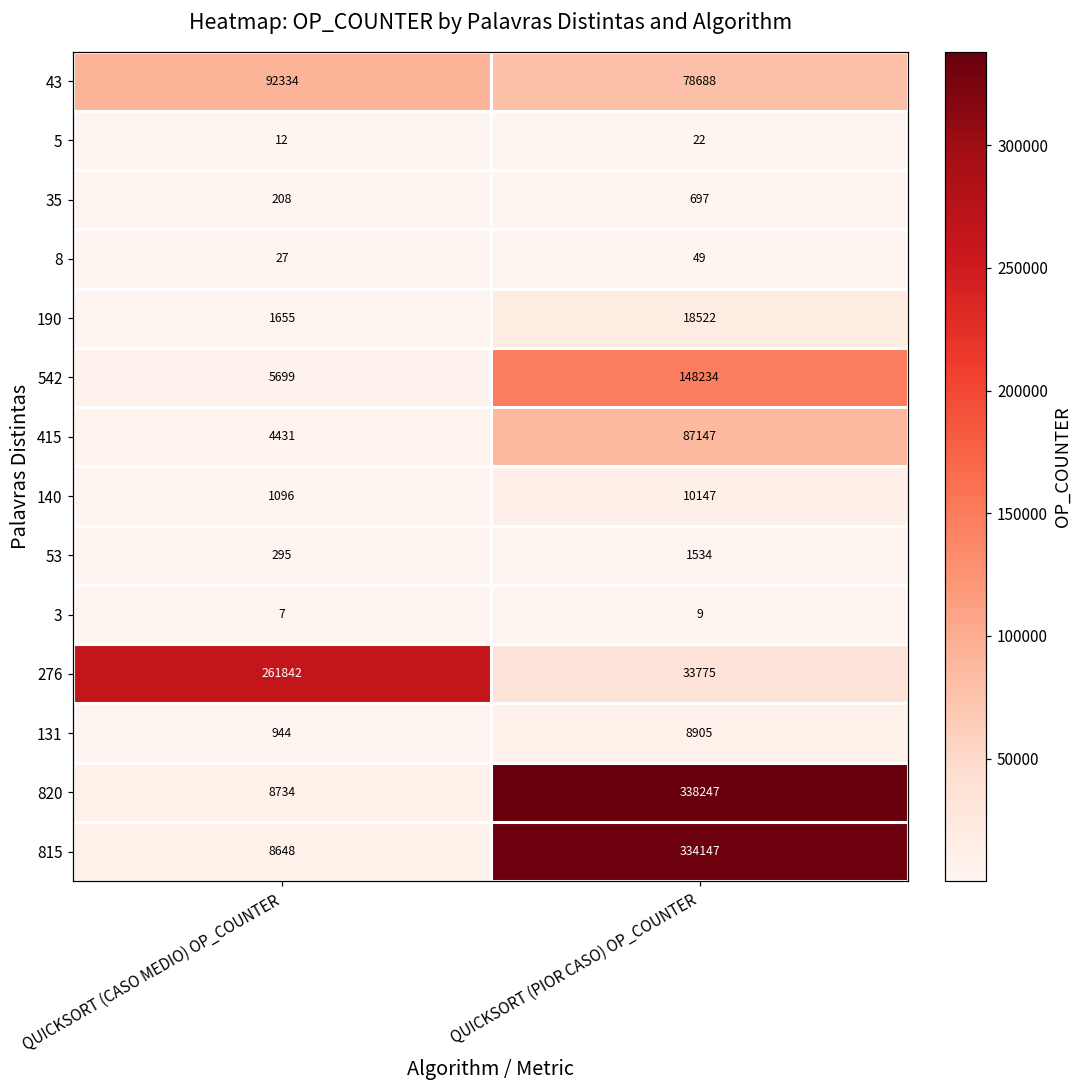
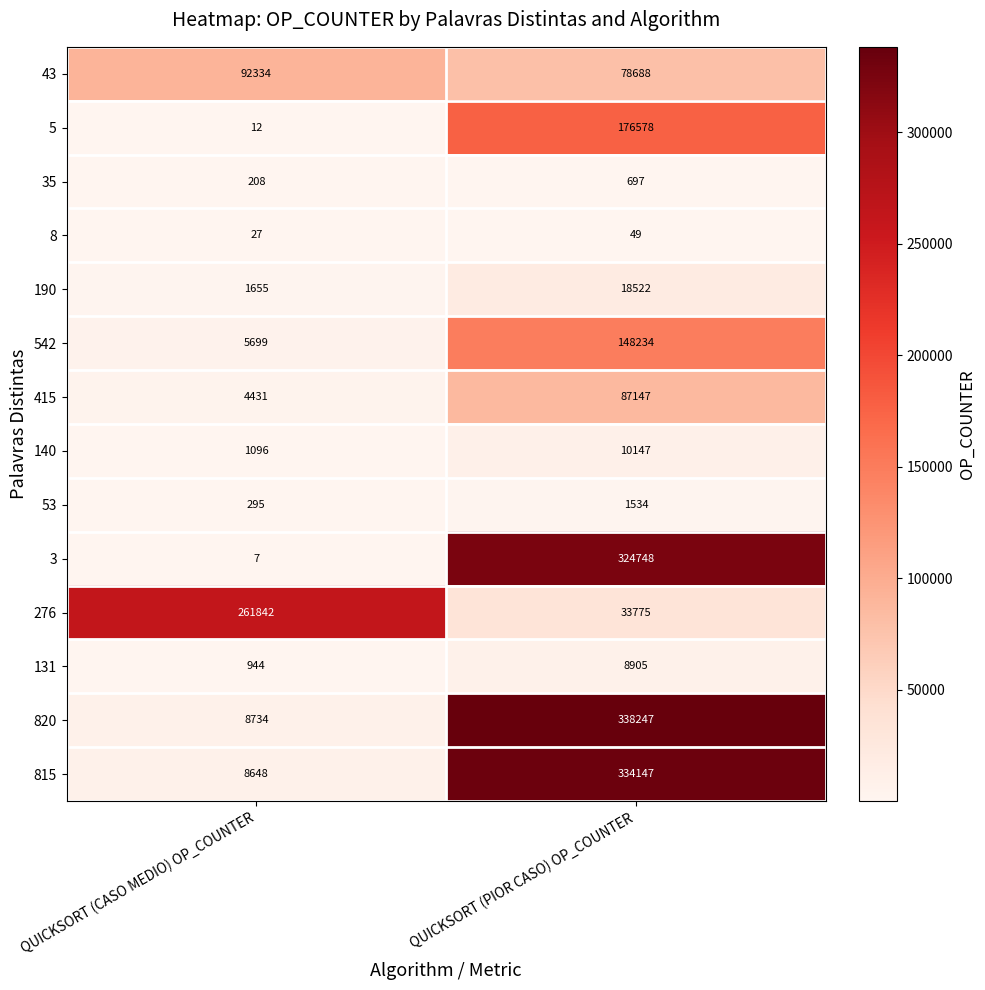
  {
    "43": {
      "QUICKSORT (CASO MEDIO) OP_COUNTER": 92334,
      "QUICKSORT (PIOR CASO) OP_COUNTER": 78688
    },
    "5": {
      "QUICKSORT (CASO MEDIO) OP_COUNTER": 12,
-     "QUICKSORT (PIOR CASO) OP_COUNTER": 22
+     "QUICKSORT (PIOR CASO) OP_COUNTER": 176578
    },
    "35": {
      "QUICKSORT (CASO MEDIO) OP_COUNTER": 208,
      "QUICKSORT (PIOR CASO) OP_COUNTER": 697
    },
    "8": {
      "QUICKSORT (CASO MEDIO) OP_COUNTER": 27,
      "QUICKSORT (PIOR CASO) OP_COUNTER": 49
    },
    "190": {
      "QUICKSORT (CASO MEDIO) OP_COUNTER": 1655,
      "QUICKSORT (PIOR CASO) OP_COUNTER": 18522
    },
    "542": {
      "QUICKSORT (CASO MEDIO) OP_COUNTER": 5699,
      "QUICKSORT (PIOR CASO) OP_COUNTER": 148234
    },
    "415": {
      "QUICKSORT (CASO MEDIO) OP_COUNTER": 4431,
      "QUICKSORT (PIOR CASO) OP_COUNTER": 87147
    },
    "140": {
      "QUICKSORT (CASO MEDIO) OP_COUNTER": 1096,
      "QUICKSORT (PIOR CASO) OP_COUNTER": 10147
    },
    "53": {
      "QUICKSORT (CASO MEDIO) OP_COUNTER": 295,
      "QUICKSORT (PIOR CASO) OP_COUNTER": 1534
    },
    "3": {
      "QUICKSORT (CASO MEDIO) OP_COUNTER": 7,
-     "QUICKSORT (PIOR CASO) OP_COUNTER": 9
+     "QUICKSORT (PIOR CASO) OP_COUNTER": 324748
    },
    "276": {
      "QUICKSORT (CASO MEDIO) OP_COUNTER": 261842,
      "QUICKSORT (PIOR CASO) OP_COUNTER": 33775
    },
    "131": {
      "QUICKSORT (CASO MEDIO) OP_COUNTER": 944,
      "QUICKSORT (PIOR CASO) OP_COUNTER": 8905
    },
    "820": {
      "QUICKSORT (CASO MEDIO) OP_COUNTER": 8734,
      "QUICKSORT (PIOR CASO) OP_COUNTER": 338247
    },
    "815": {
      "QUICKSORT (CASO MEDIO) OP_COUNTER": 8648,
      "QUICKSORT (PIOR CASO) OP_COUNTER": 334147
    }
  }
